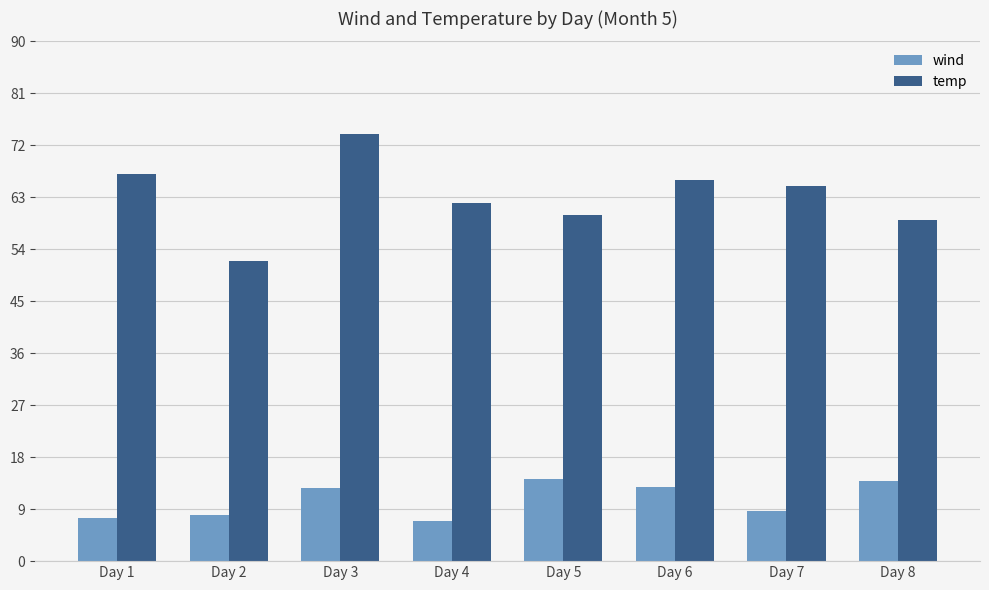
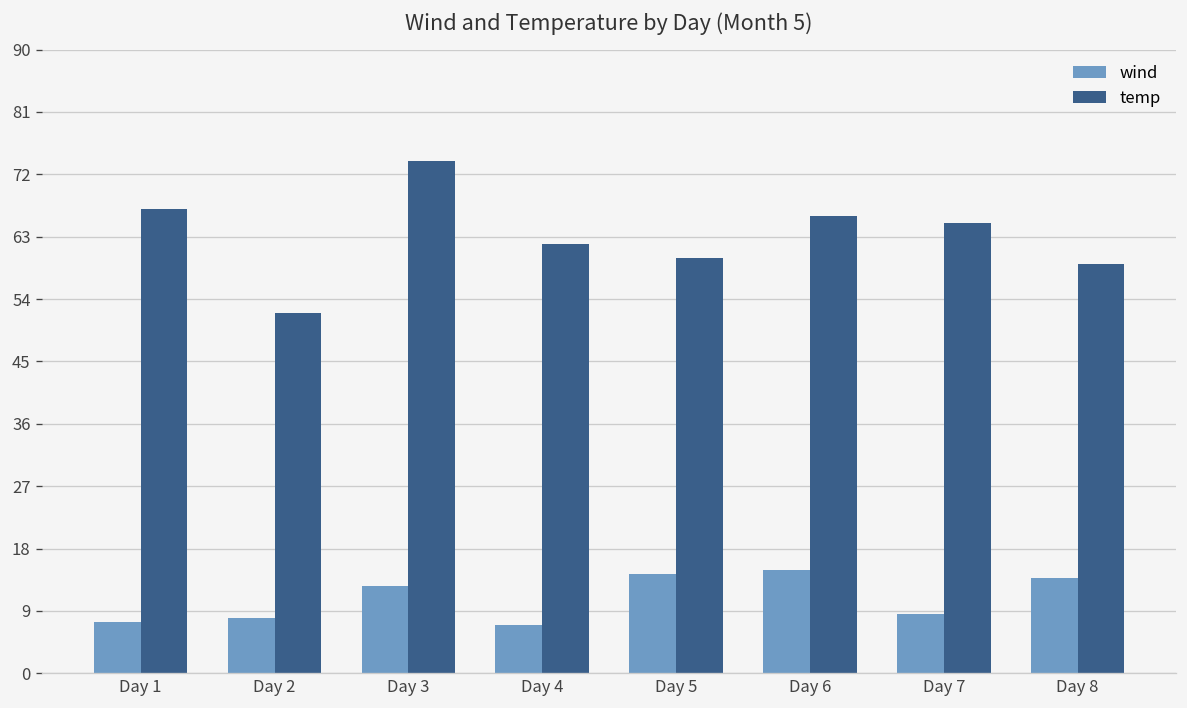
  {
    "wind": {
      "Day 1": 7,
      "Day 2": 8,
      "Day 3": 13,
      "Day 4": 7,
      "Day 5": 14,
-     "Day 6": 13,
+     "Day 6": 15,
      "Day 7": 9,
      "Day 8": 14
    },
    "temp": {
      "Day 1": 67,
      "Day 2": 52,
      "Day 3": 74,
      "Day 4": 62,
      "Day 5": 60,
      "Day 6": 66,
      "Day 7": 65,
      "Day 8": 59
    }
  }
